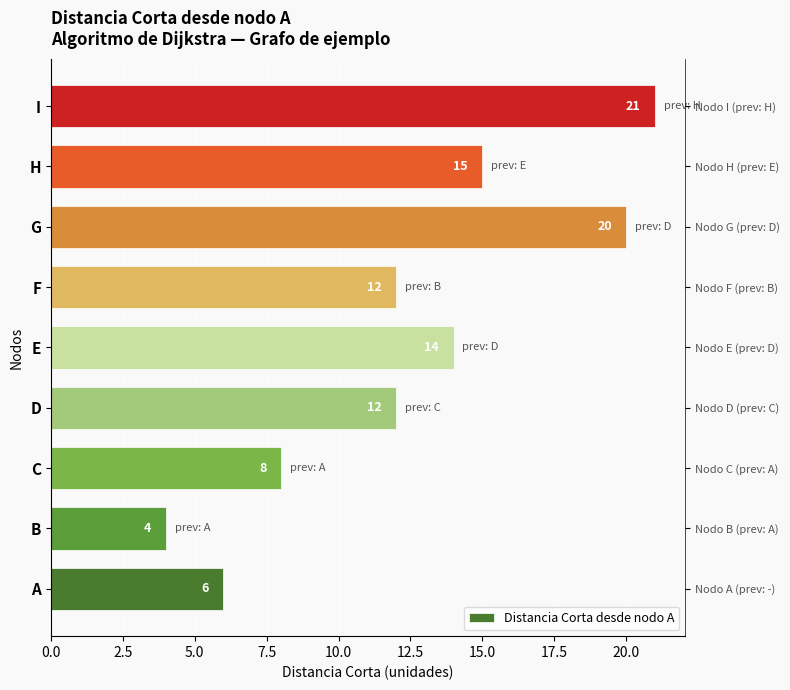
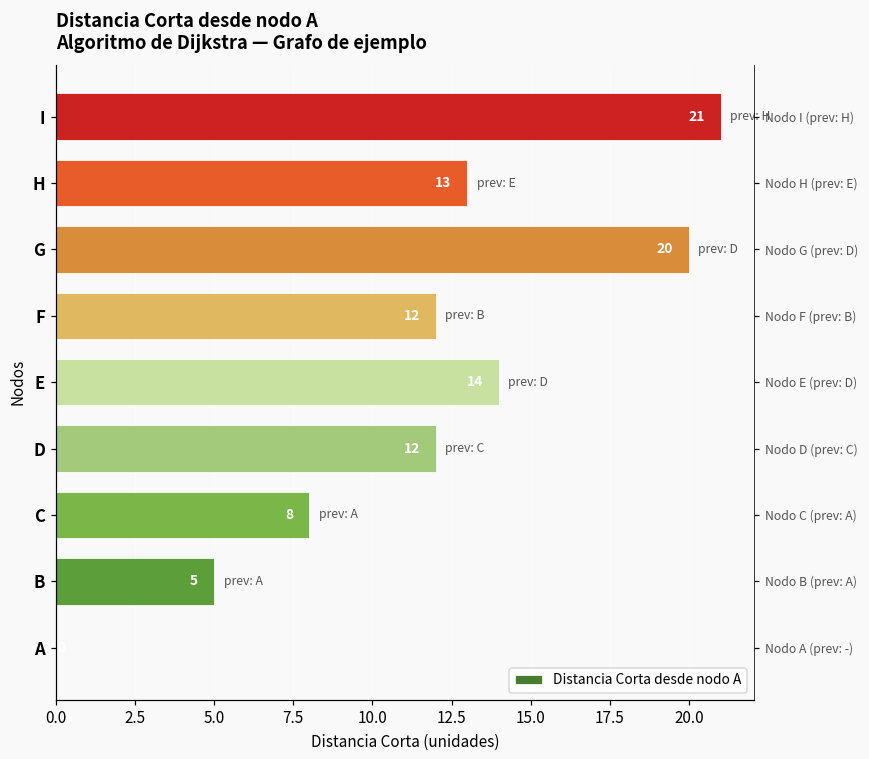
  {
    "I": 21,
-   "H": 15,
+   "H": 13,
    "G": 20,
    "F": 12,
    "E": 14,
    "D": 12,
    "C": 8,
-   "B": 4,
-   "A": 6
+   "B": 5,
+   "A": 0
  }
